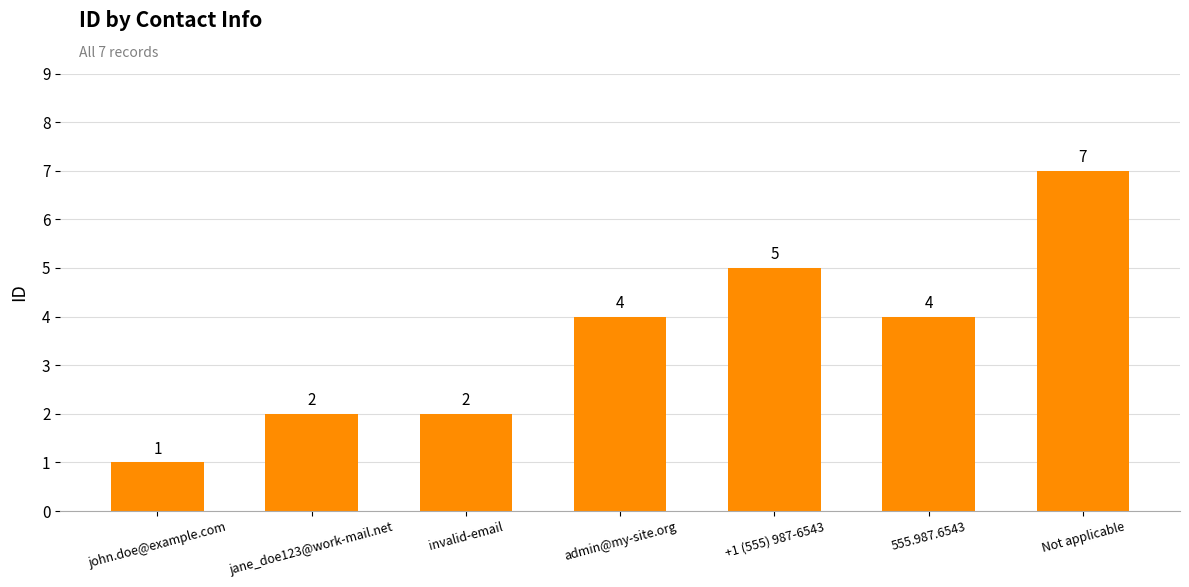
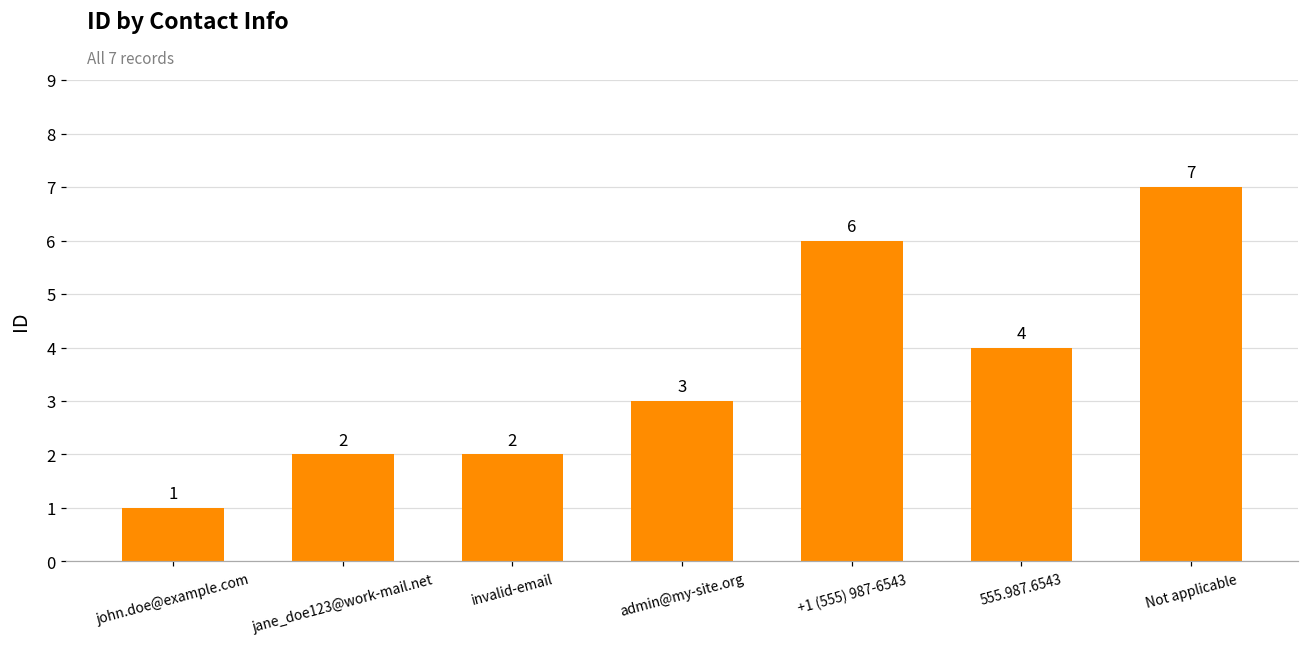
  {
    "john.doe@example.com": 1,
    "jane_doe123@work-mail.net": 2,
    "invalid-email": 2,
-   "admin@my-site.org": 4,
-   "+1 (555) 987-6543": 5,
+   "admin@my-site.org": 3,
+   "+1 (555) 987-6543": 6,
    "555.987.6543": 4,
    "Not applicable": 7
  }
